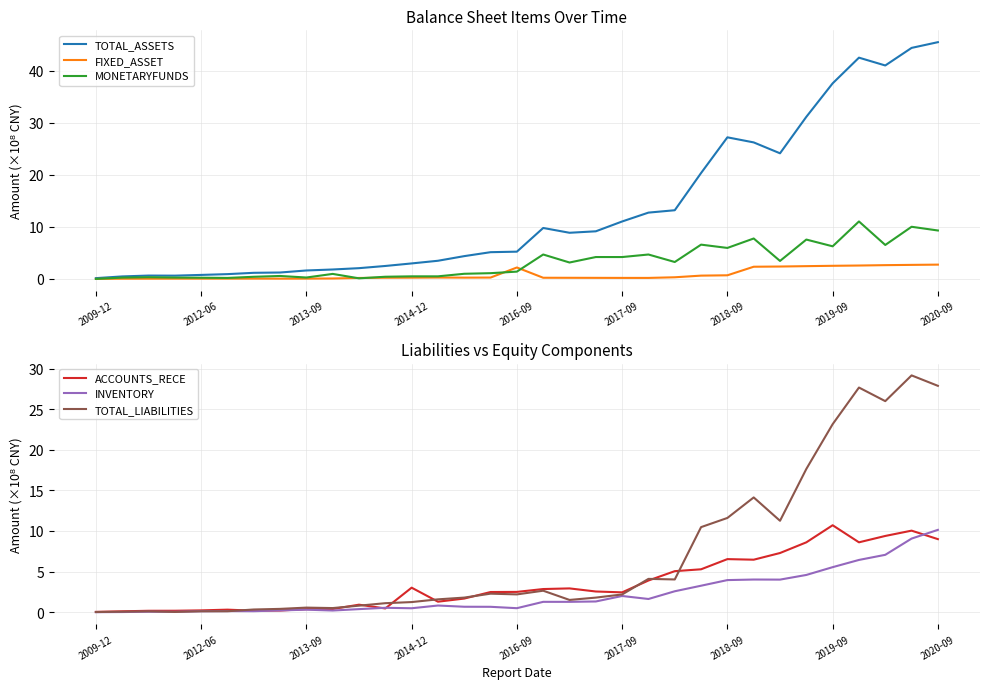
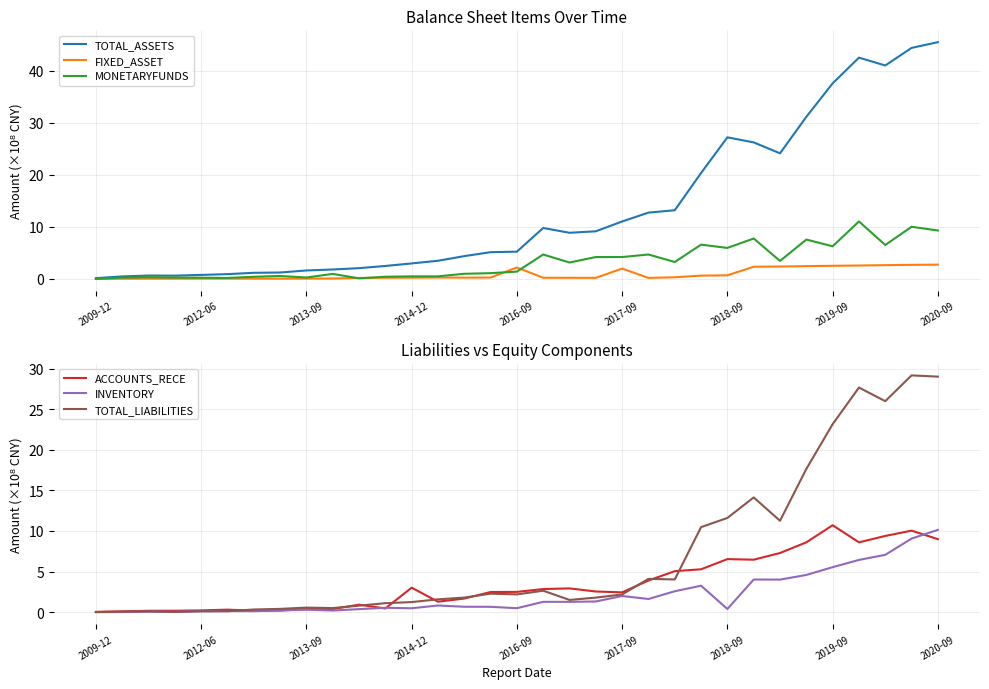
  {
    "Balance Sheet Items Over Time": {
      "TOTAL_ASSETS": {
        "2012-06": 1,
        "2013-09": 2,
        "2014-12": 3,
        "2016-09": 5,
        "2017-09": 11,
        "2018-09": 27,
        "2019-09": 38,
        "2020-09": 45
      },
      "FIXED_ASSET": {
        "2016-09": 2,
-       "2017-09": 0,
+       "2017-09": 2,
        "2018-09": 1,
        "2019-09": 3,
        "2020-09": 3
      },
      "MONETARYFUNDS": {
        "2016-09": 1,
        "2017-09": 4,
        "2018-09": 6,
        "2019-09": 6,
        "2020-09": 9
      }
    },
    "Liabilities vs Equity Components": {
      "ACCOUNTS_RECE": {
        "2014-12": 3,
        "2018-09": 7,
        "2019-09": 11,
        "2020-09": 9
      },
      "INVENTORY": {
        "2014-12": 0,
        "2016-09": 0,
-       "2018-09": 4,
+       "2018-09": 0,
        "2019-09": 6,
        "2020-09": 10
      },
      "TOTAL_LIABILITIES": {
        "2014-12": 1,
        "2018-09": 12,
        "2019-09": 23,
-       "2020-09": 28
+       "2020-09": 29
      }
    }
  }
